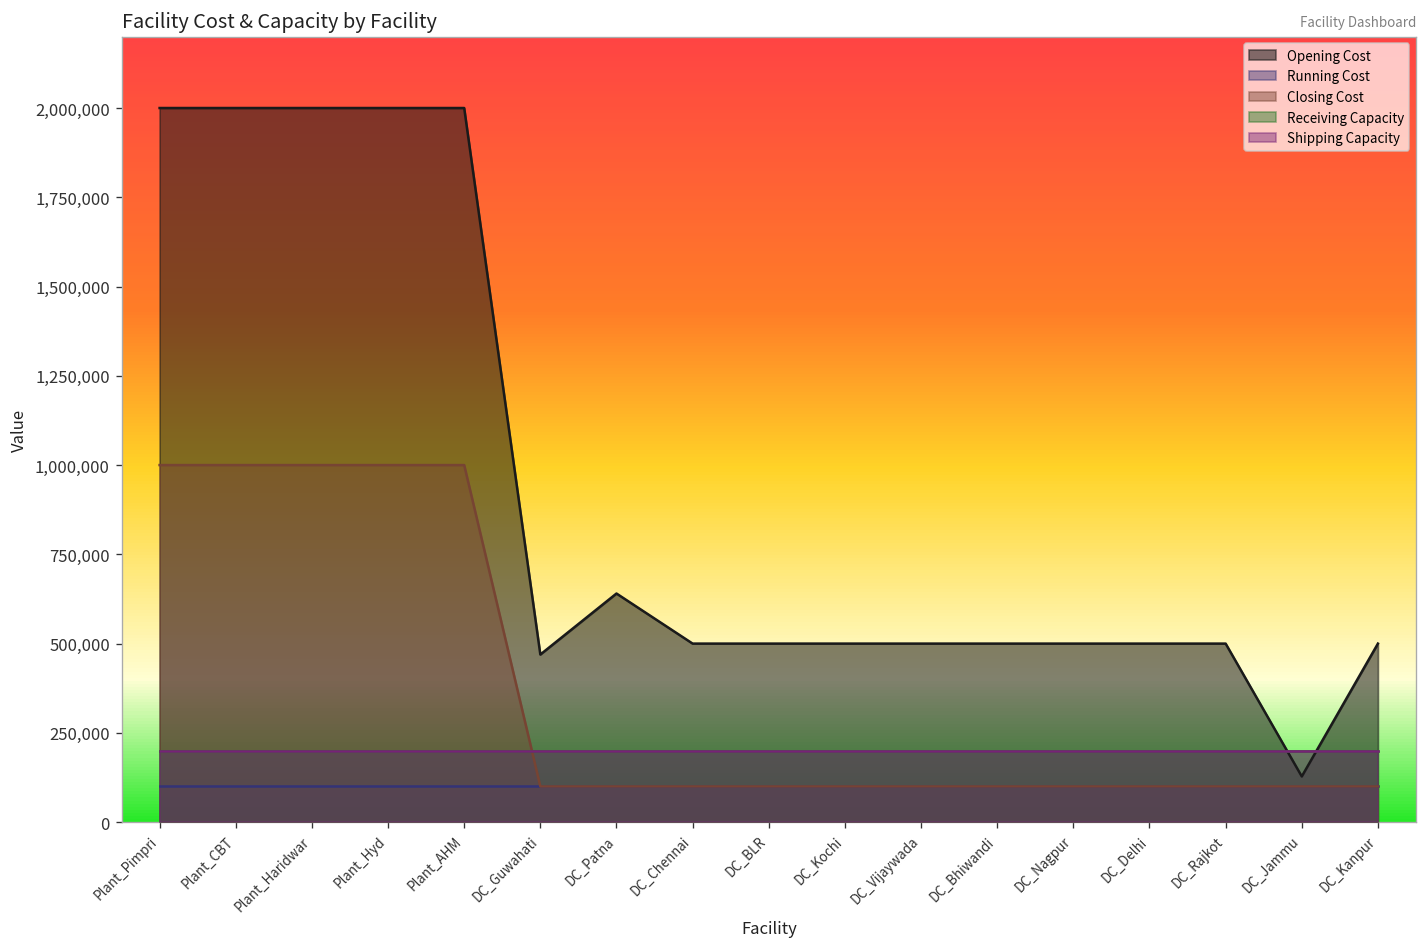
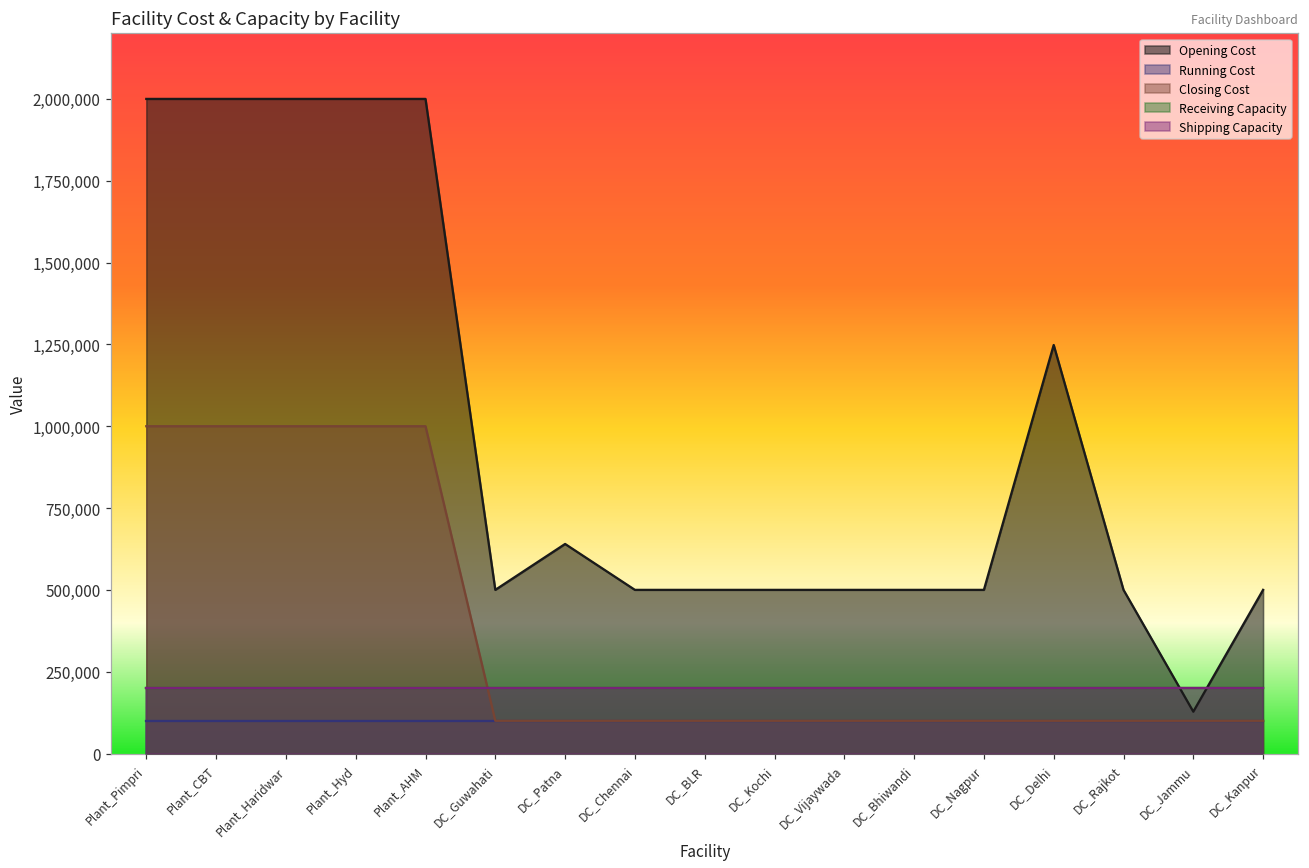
  {
    "Opening Cost": {
      "Plant_Pimpri": "2,000,000",
      "Plant_CBT": "2,000,000",
      "Plant_Haridwar": "2,000,000",
      "Plant_Hyd": "2,000,000",
      "Plant_AHM": "2,000,000",
-     "DC_Guwahati": "470,000",
+     "DC_Guwahati": "500,000",
      "DC_Patna": "640,000",
      "DC_Chennai": "500,000",
      "DC_BLR": "500,000",
      "DC_Kochi": "500,000",
      "DC_Vijaywada": "500,000",
      "DC_Bhiwandi": "500,000",
      "DC_Nagpur": "500,000",
-     "DC_Delhi": "500,000",
+     "DC_Delhi": "1,250,000",
      "DC_Rajkot": "500,000",
      "DC_Jammu": "130,000",
      "DC_Kanpur": "500,000"
    }
  }
